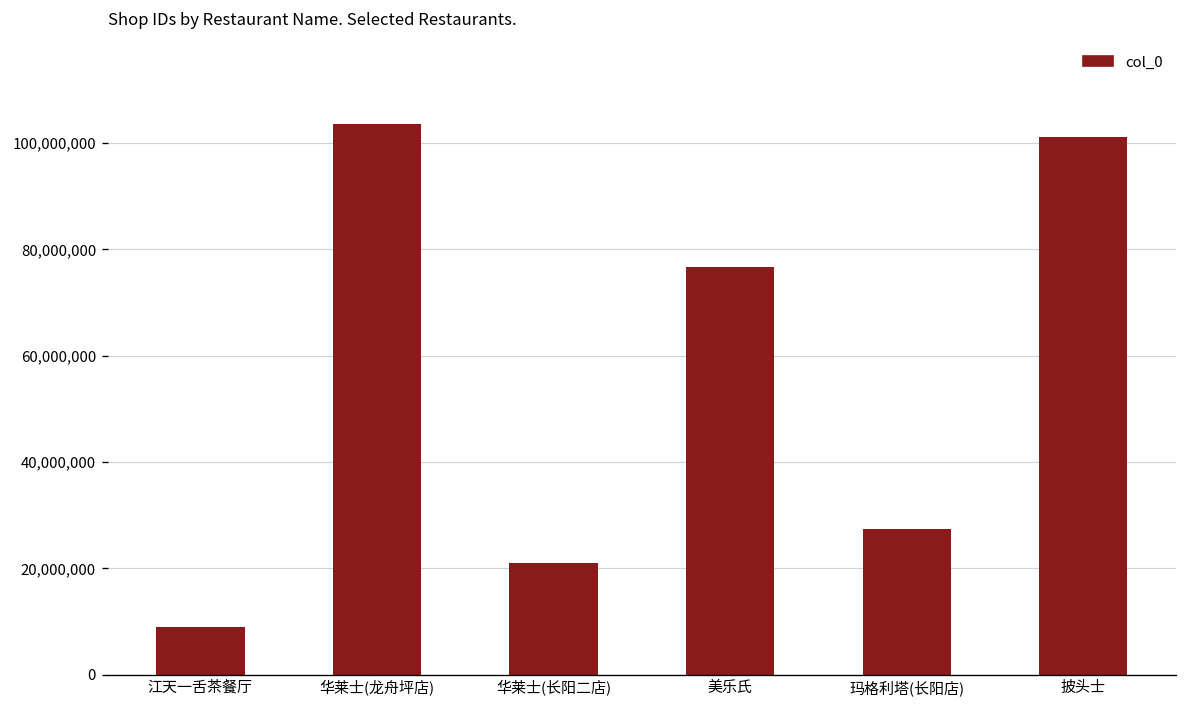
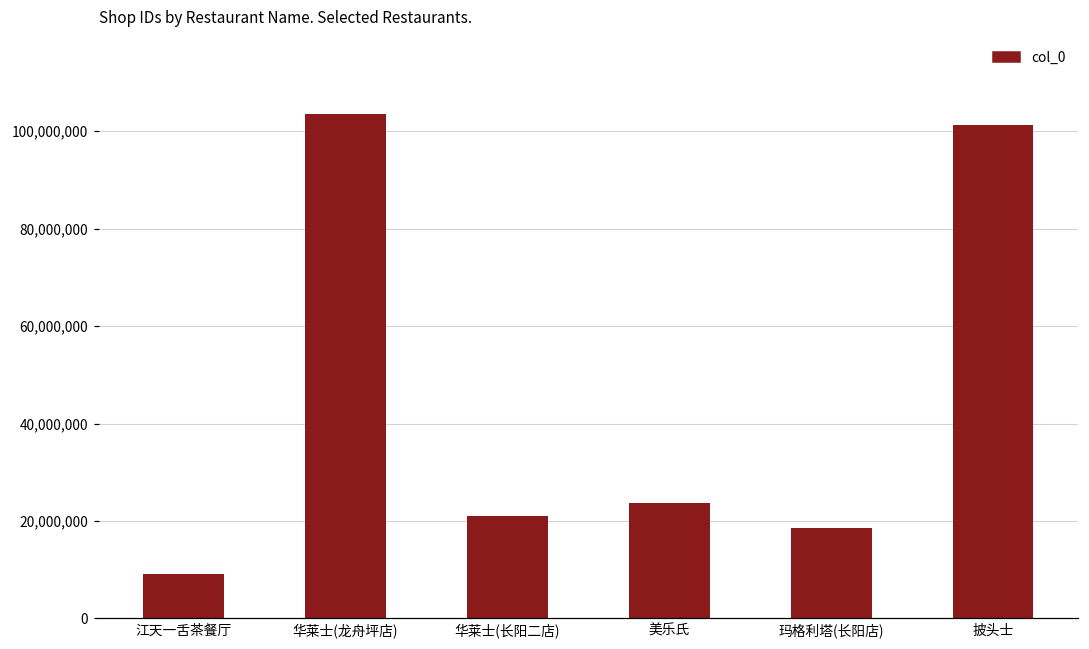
  {
    "江天一舌茶餐厅": "9,000,000",
    "华莱士(龙舟坪店)": "104,000,000",
    "华莱士(长阳二店)": "21,000,000",
-   "美乐氏": "77,000,000",
-   "玛格利塔(长阳店)": "27,000,000",
+   "美乐氏": "24,000,000",
+   "玛格利塔(长阳店)": "19,000,000",
    "披头士": "101,000,000"
  }
